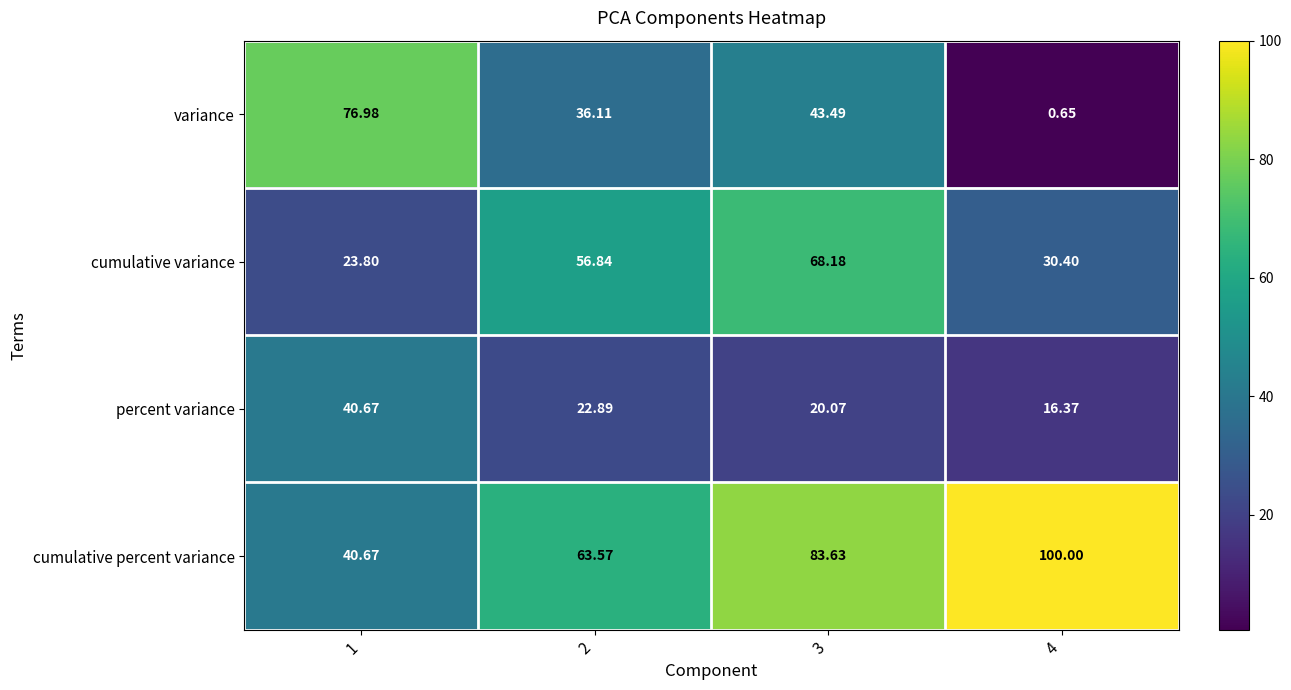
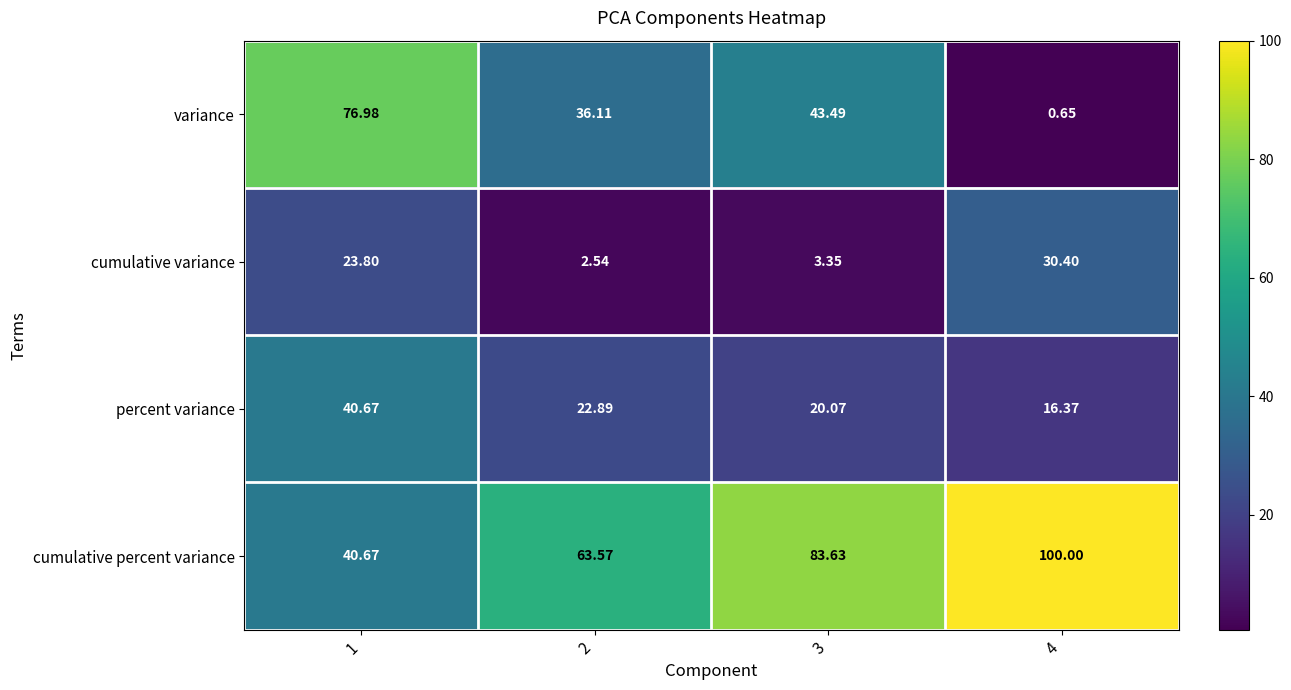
  {
    "variance": {
      "1": 76.98,
      "2": 36.11,
      "3": 43.49,
      "4": 0.65
    },
    "cumulative variance": {
      "1": 23.80,
-     "2": 56.84,
-     "3": 68.18,
+     "2": 2.54,
+     "3": 3.35,
      "4": 30.40
    },
    "percent variance": {
      "1": 40.67,
      "2": 22.89,
      "3": 20.07,
      "4": 16.37
    },
    "cumulative percent variance": {
      "1": 40.67,
      "2": 63.57,
      "3": 83.63,
      "4": 100.00
    }
  }
